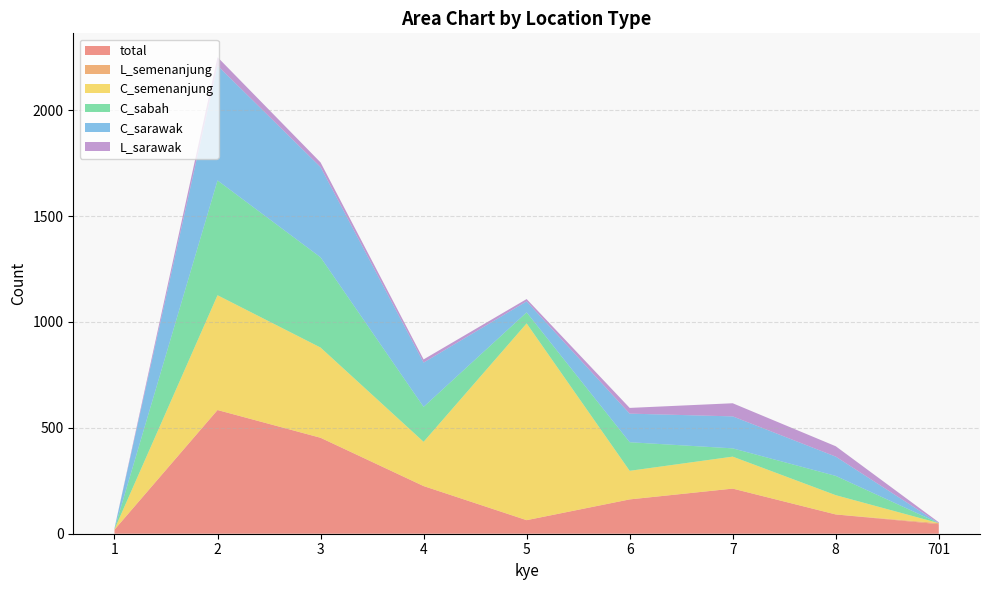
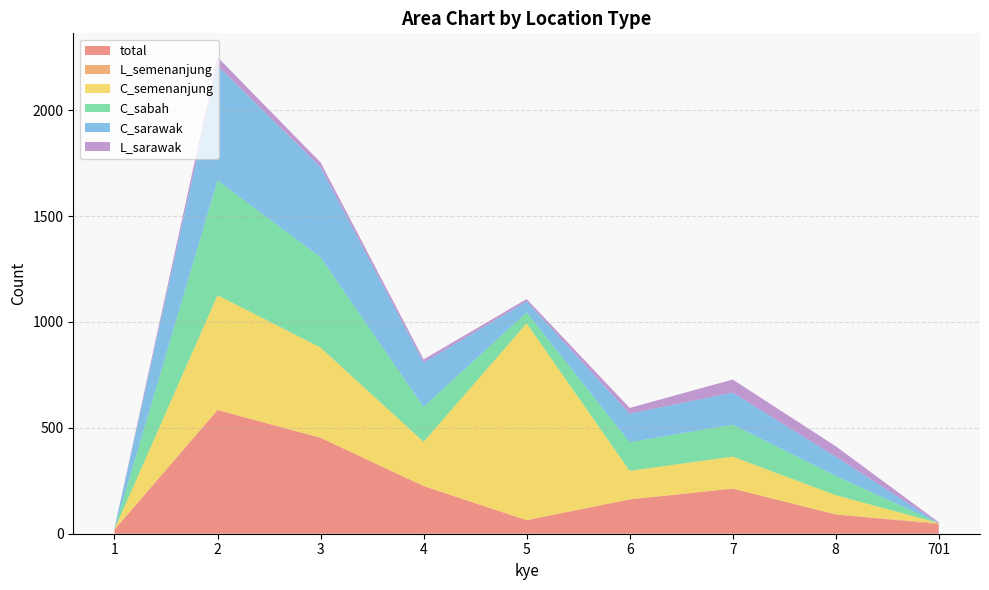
  {
    "C_semenanjung": {
      "2": 540,
      "3": 430,
      "4": 210,
      "5": 930,
      "6": 140,
      "7": 150,
      "8": 90
    },
    "C_sabah": {
      "2": 540,
      "3": 430,
      "4": 170,
      "5": 50,
      "6": 140,
-     "7": 40,
+     "7": 150,
      "8": 90
    },
    "C_sarawak": {
      "3": 430,
      "4": 210,
      "6": 140,
      "7": 150,
      "8": 90
    },
    "L_sarawak": {
      "3": 20,
      "4": 20,
      "6": 30,
      "7": 60,
      "8": 50
    }
  }
